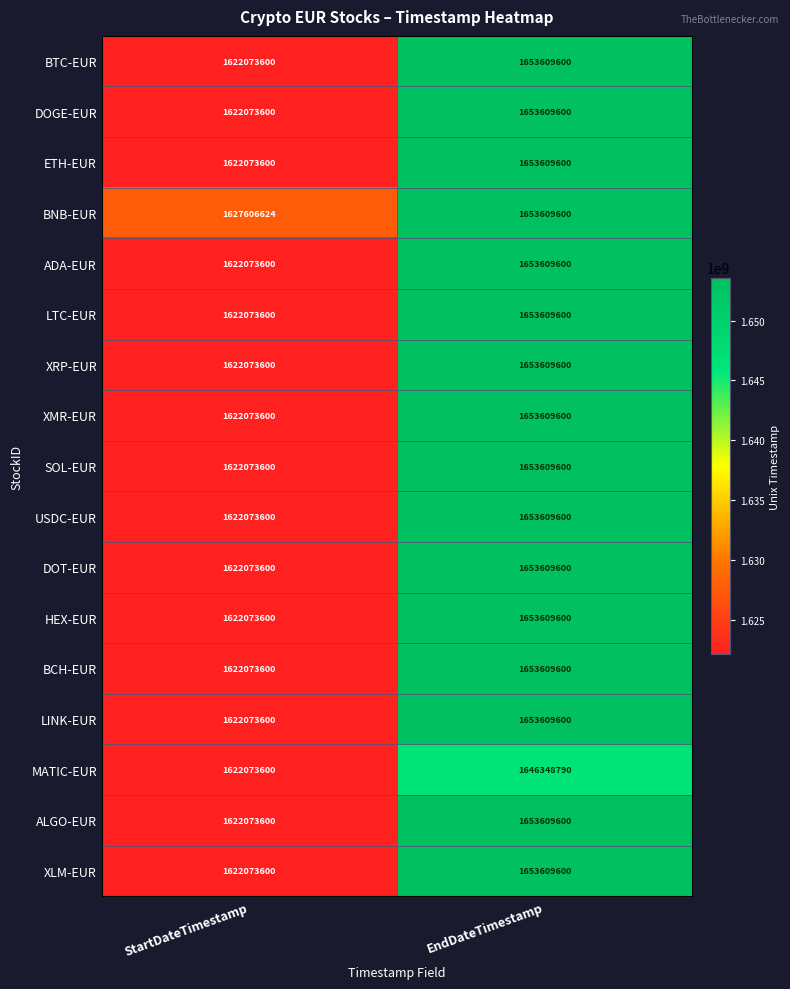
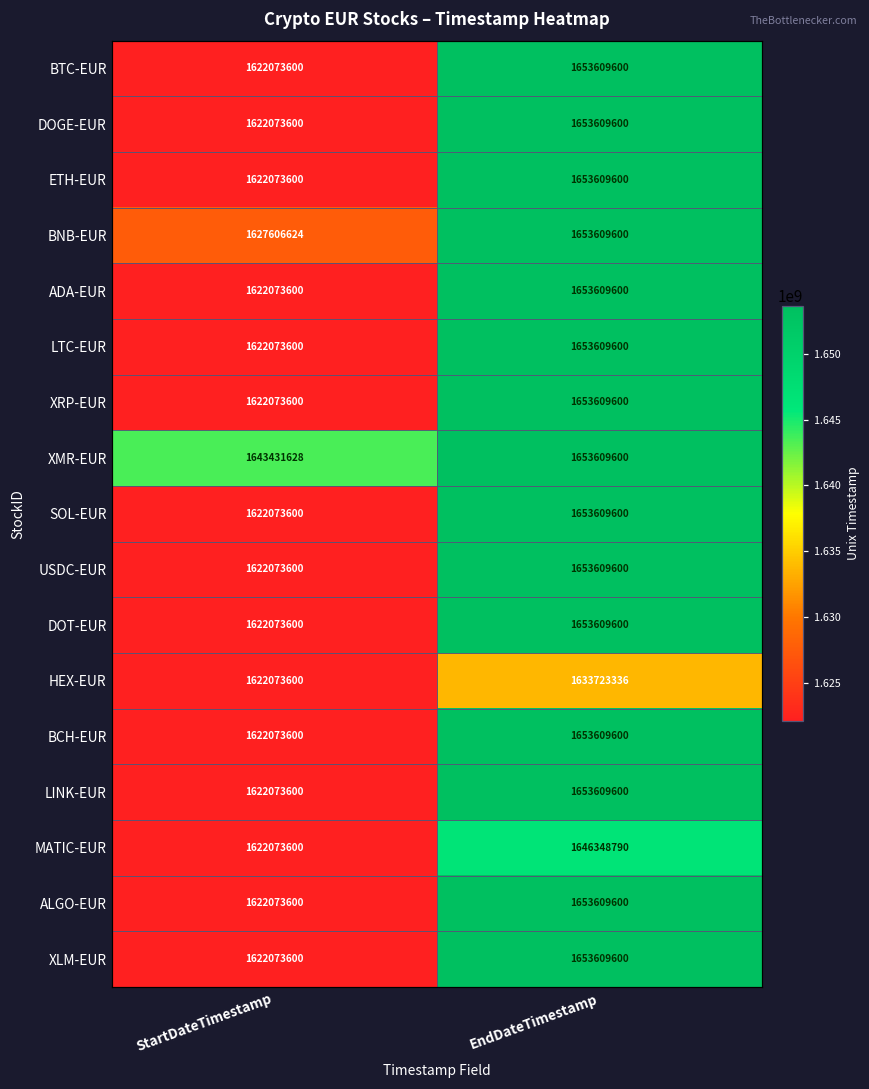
  {
    "BTC-EUR": {
      "StartDateTimestamp": 1622073600,
      "EndDateTimestamp": 1653609600
    },
    "DOGE-EUR": {
      "StartDateTimestamp": 1622073600,
      "EndDateTimestamp": 1653609600
    },
    "ETH-EUR": {
      "StartDateTimestamp": 1622073600,
      "EndDateTimestamp": 1653609600
    },
    "BNB-EUR": {
      "StartDateTimestamp": 1627606624,
      "EndDateTimestamp": 1653609600
    },
    "ADA-EUR": {
      "StartDateTimestamp": 1622073600,
      "EndDateTimestamp": 1653609600
    },
    "LTC-EUR": {
      "StartDateTimestamp": 1622073600,
      "EndDateTimestamp": 1653609600
    },
    "XRP-EUR": {
      "StartDateTimestamp": 1622073600,
      "EndDateTimestamp": 1653609600
    },
    "XMR-EUR": {
-     "StartDateTimestamp": 1622073600,
+     "StartDateTimestamp": 1643431628,
      "EndDateTimestamp": 1653609600
    },
    "SOL-EUR": {
      "StartDateTimestamp": 1622073600,
      "EndDateTimestamp": 1653609600
    },
    "USDC-EUR": {
      "StartDateTimestamp": 1622073600,
      "EndDateTimestamp": 1653609600
    },
    "DOT-EUR": {
      "StartDateTimestamp": 1622073600,
      "EndDateTimestamp": 1653609600
    },
    "HEX-EUR": {
      "StartDateTimestamp": 1622073600,
-     "EndDateTimestamp": 1653609600
+     "EndDateTimestamp": 1633723336
    },
    "BCH-EUR": {
      "StartDateTimestamp": 1622073600,
      "EndDateTimestamp": 1653609600
    },
    "LINK-EUR": {
      "StartDateTimestamp": 1622073600,
      "EndDateTimestamp": 1653609600
    },
    "MATIC-EUR": {
      "StartDateTimestamp": 1622073600,
      "EndDateTimestamp": 1646348790
    },
    "ALGO-EUR": {
      "StartDateTimestamp": 1622073600,
      "EndDateTimestamp": 1653609600
    },
    "XLM-EUR": {
      "StartDateTimestamp": 1622073600,
      "EndDateTimestamp": 1653609600
    }
  }
